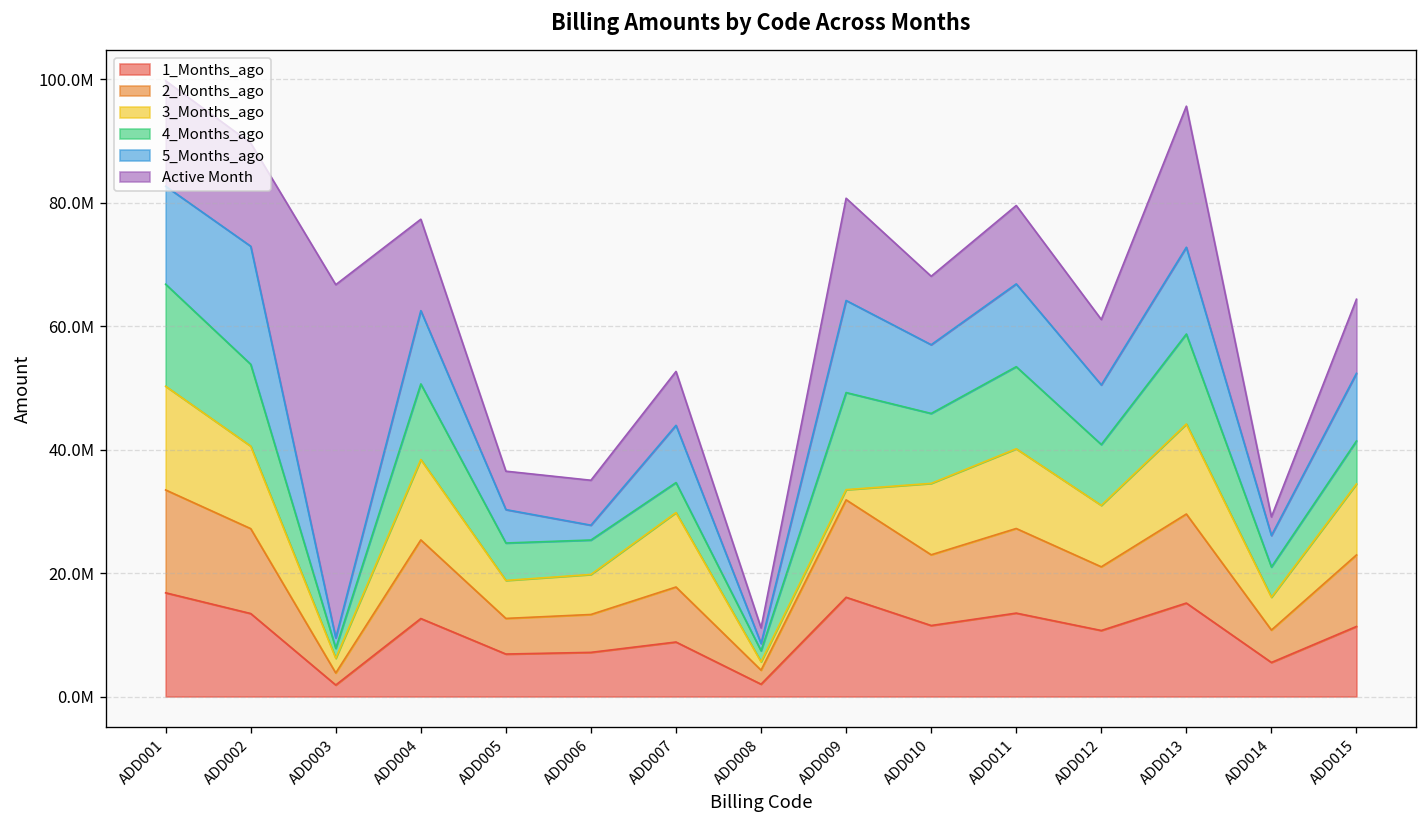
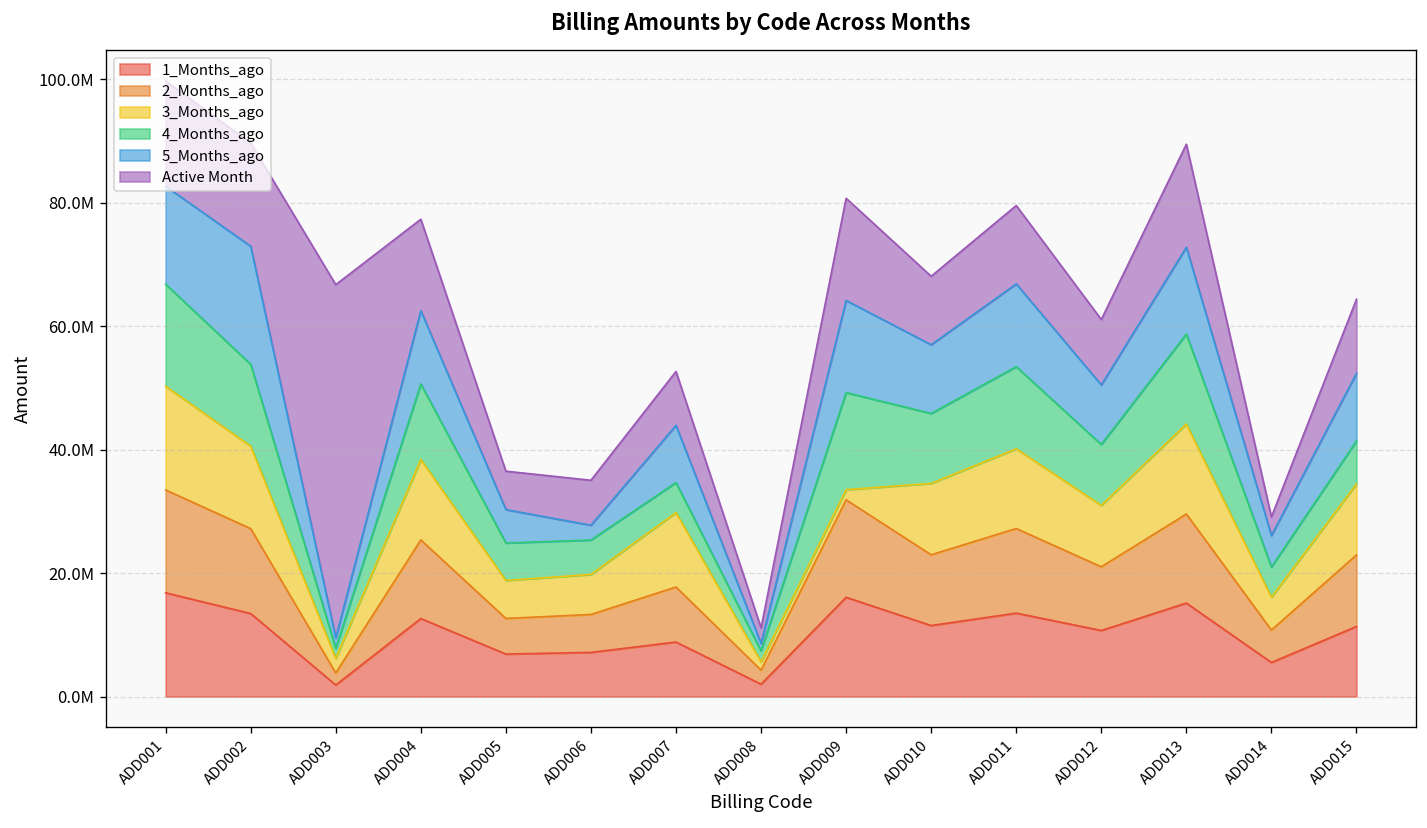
  {
    "3_Months_ago": {
      "ADD001": 17000000,
      "ADD002": 13000000,
      "ADD003": 2000000,
      "ADD004": 13000000,
      "ADD005": 6000000,
      "ADD006": 6000000,
      "ADD007": 12000000,
      "ADD008": 1000000,
      "ADD009": 2000000,
      "ADD010": 12000000,
      "ADD011": 13000000,
      "ADD012": 10000000,
      "ADD013": 15000000,
      "ADD014": 5000000,
      "ADD015": 11000000
    },
    "4_Months_ago": {
      "ADD001": 17000000,
      "ADD002": 13000000,
      "ADD003": 2000000,
      "ADD004": 12000000,
      "ADD005": 6000000,
      "ADD006": 6000000,
      "ADD007": 5000000,
      "ADD008": 2000000,
      "ADD009": 16000000,
      "ADD010": 11000000,
      "ADD011": 13000000,
      "ADD012": 10000000,
      "ADD013": 15000000,
      "ADD014": 5000000,
      "ADD015": 7000000
    },
    "5_Months_ago": {
      "ADD002": 19000000,
      "ADD003": 2000000,
      "ADD004": 12000000,
      "ADD005": 5000000,
      "ADD006": 2000000,
      "ADD007": 9000000,
      "ADD008": 1000000,
      "ADD009": 15000000,
      "ADD010": 11000000,
      "ADD011": 13000000,
      "ADD012": 10000000,
      "ADD013": 14000000,
      "ADD014": 5000000,
      "ADD015": 11000000
    },
    "Active Month": {
      "ADD003": 57000000,
      "ADD004": 15000000,
      "ADD005": 6000000,
      "ADD006": 7000000,
      "ADD007": 9000000,
      "ADD008": 3000000,
      "ADD009": 17000000,
      "ADD010": 11000000,
      "ADD011": 13000000,
      "ADD012": 11000000,
-     "ADD013": 23000000,
+     "ADD013": 17000000,
      "ADD014": 3000000,
      "ADD015": 12000000
    }
  }
